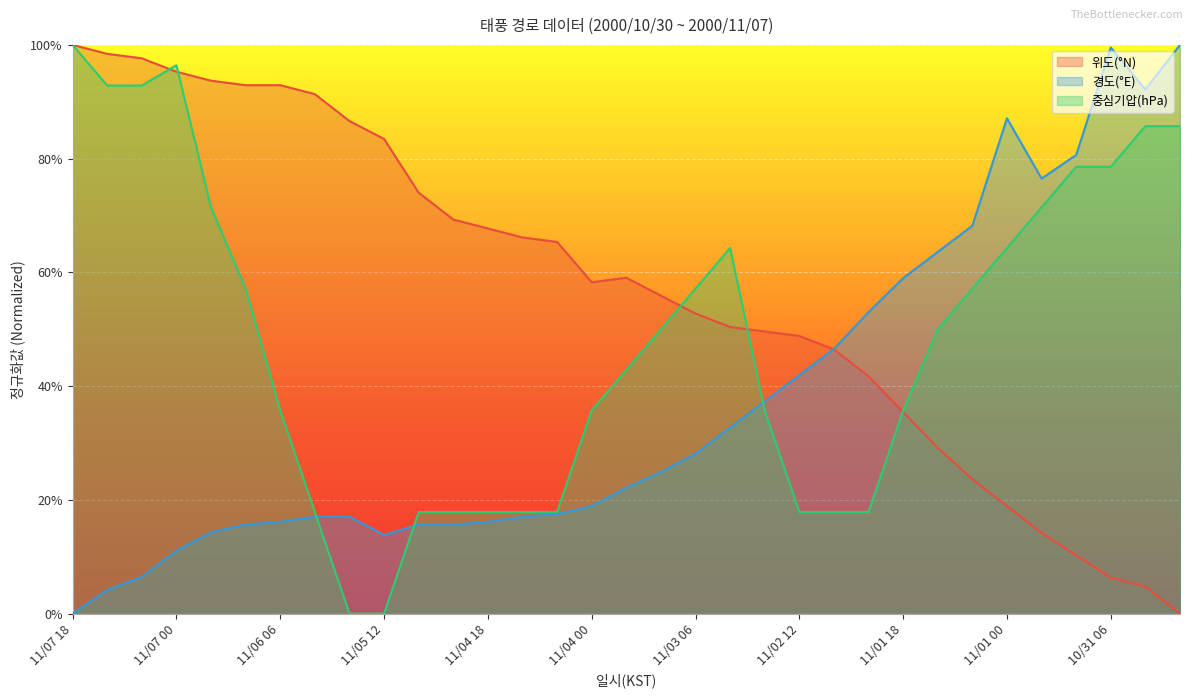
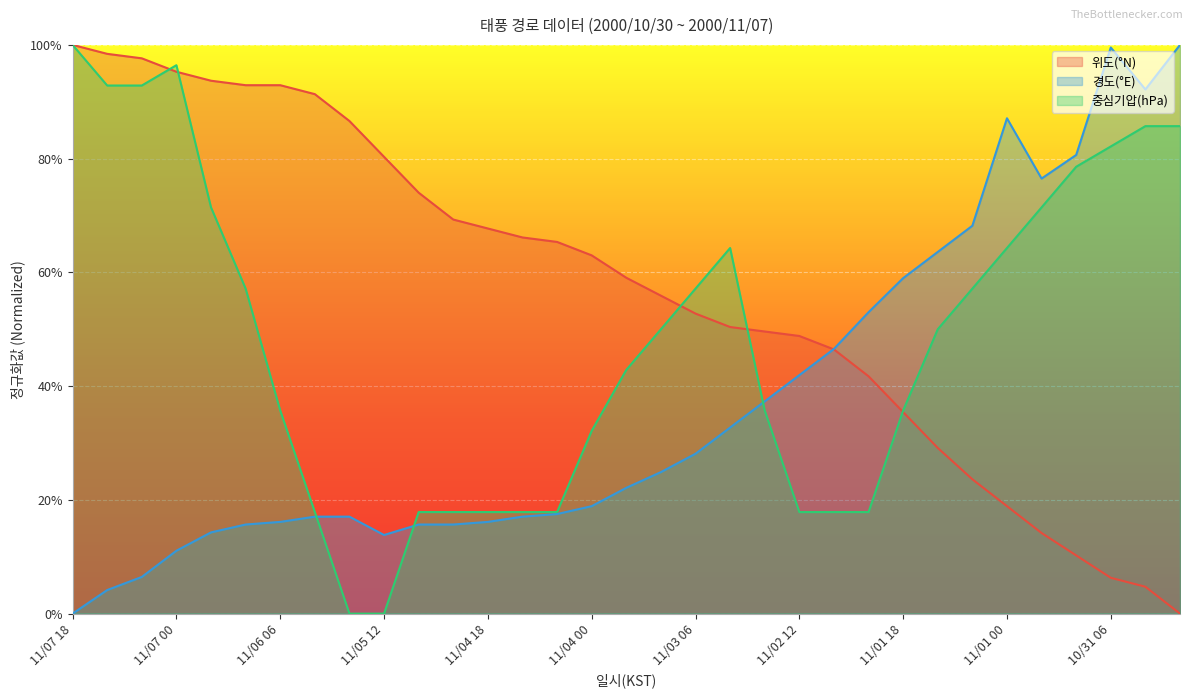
  {
    "위도(°N)": {
      "11/07 00": "95%",
      "11/06 06": "93%",
-     "11/05 12": "83%",
+     "11/05 12": "80%",
      "11/04 18": "68%",
-     "11/04 00": "58%",
+     "11/04 00": "63%",
      "11/03 06": "53%",
      "11/02 12": "49%",
      "11/01 00": "19%",
      "10/31 06": "6%"
    },
    "경도(°E)": {
      "11/07 18": "0%",
      "11/07 00": "11%",
      "11/06 06": "16%",
      "11/05 12": "14%",
      "11/04 18": "16%",
      "11/04 00": "19%",
      "11/03 06": "28%",
      "11/02 12": "42%",
      "11/01 18": "59%",
      "11/01 00": "87%",
      "10/31 06": "100%"
    },
    "중심기압(hPa)": {
      "11/07 00": "96%",
      "11/06 06": "36%",
      "11/05 12": "0%",
      "11/04 18": "18%",
-     "11/04 00": "36%",
+     "11/04 00": "32%",
      "11/03 06": "57%",
      "11/02 12": "18%",
      "11/01 00": "64%",
-     "10/31 06": "79%"
+     "10/31 06": "82%"
    }
  }
